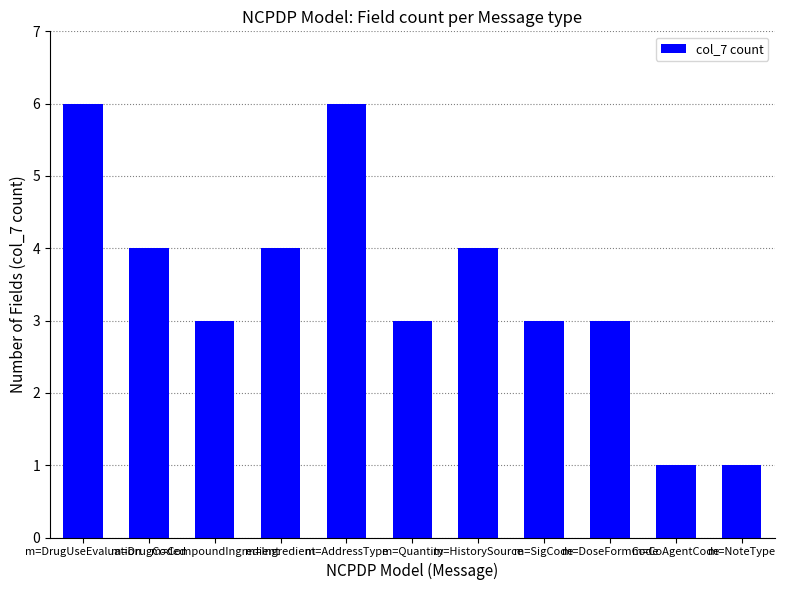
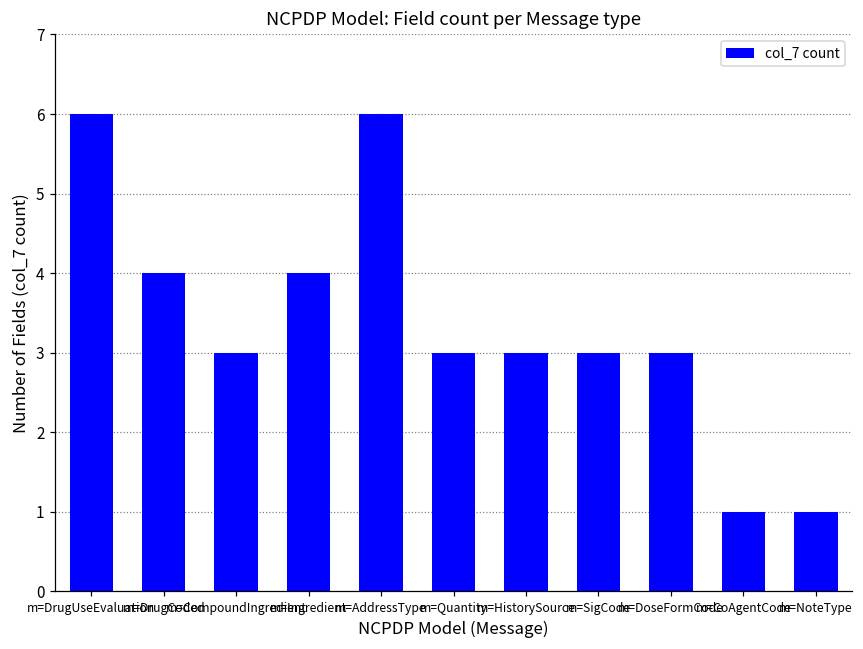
  {
    "m=AddressType": 6,
-   "m=HistorySource": 4
+   "m=HistorySource": 3
  }
